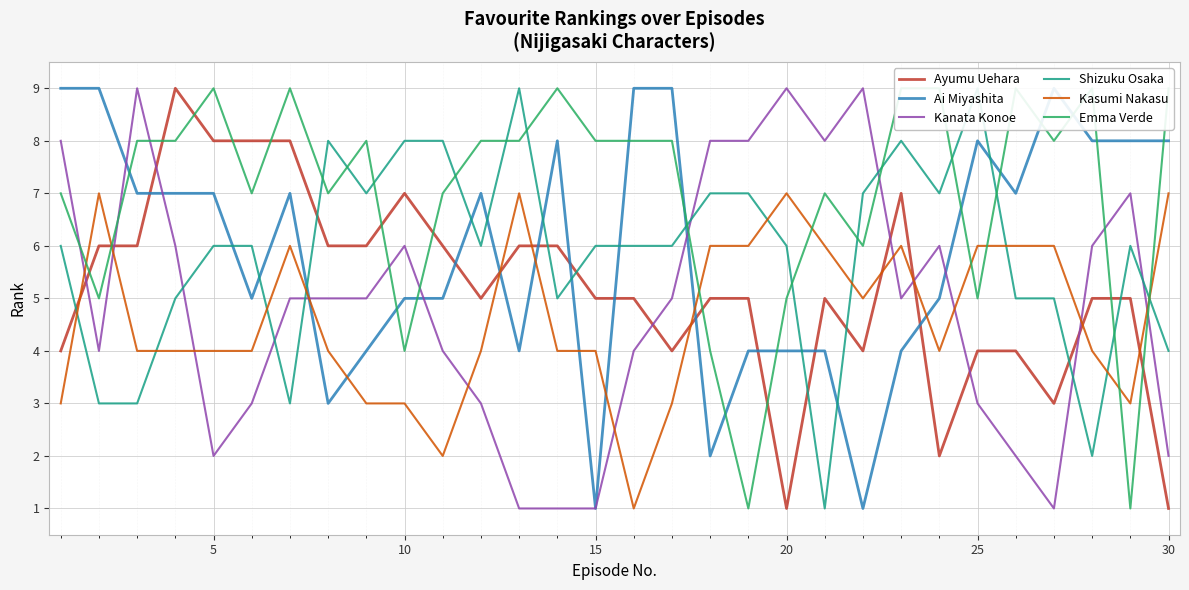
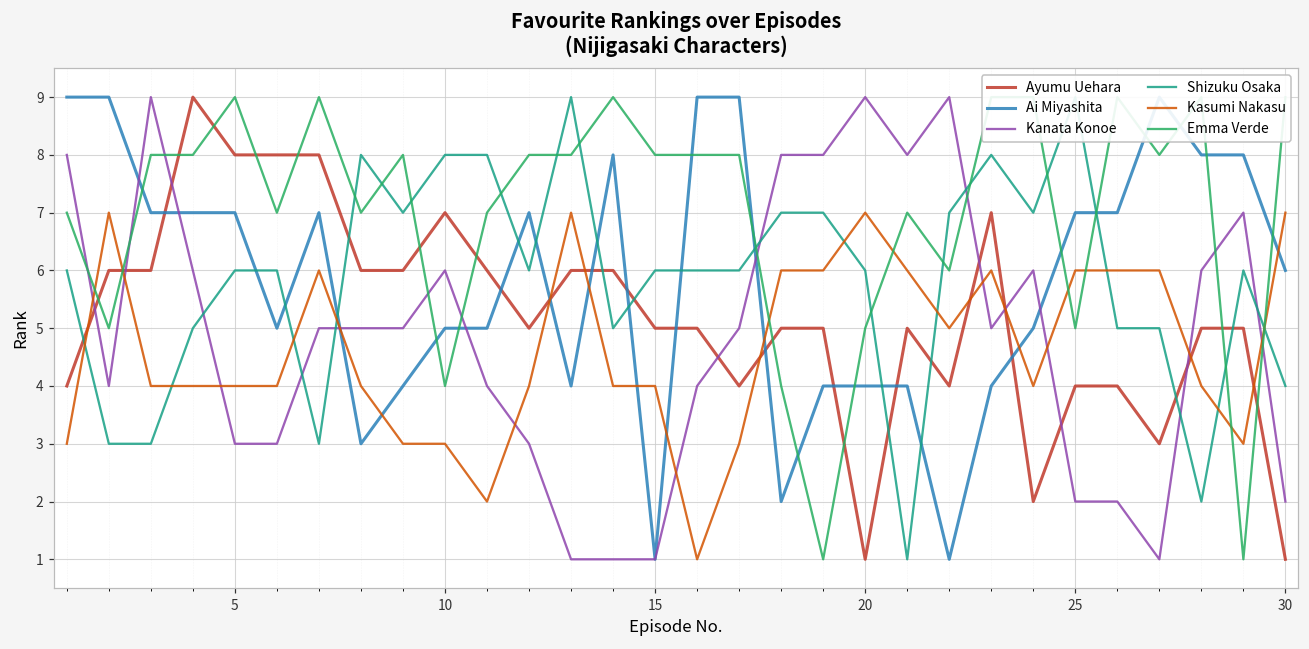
  {
    "Ai Miyashita": {
      "5": 7,
      "10": 5,
      "20": 4,
-     "25": 8,
-     "30": 8
+     "25": 7,
+     "30": 6
    },
    "Kanata Konoe": {
-     "5": 2,
+     "5": 3,
      "10": 6,
      "20": 9,
-     "25": 3,
+     "25": 2,
      "30": 2
    }
  }
